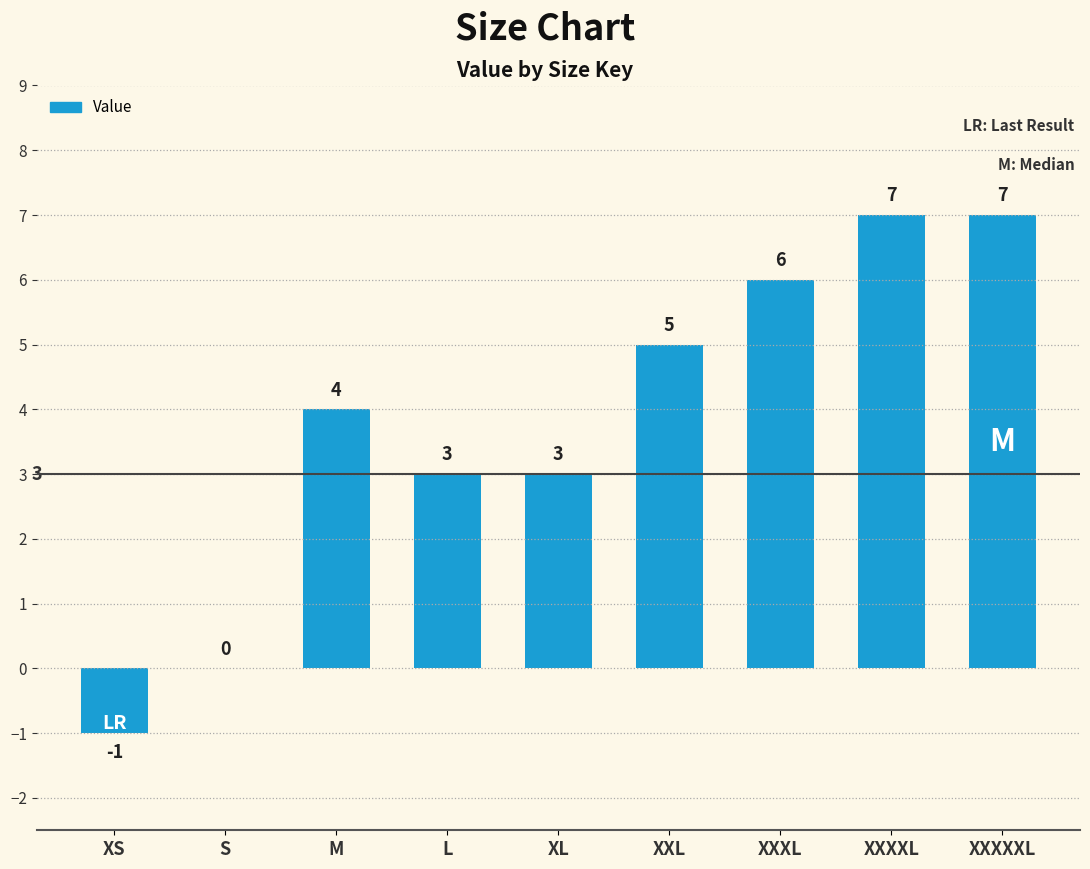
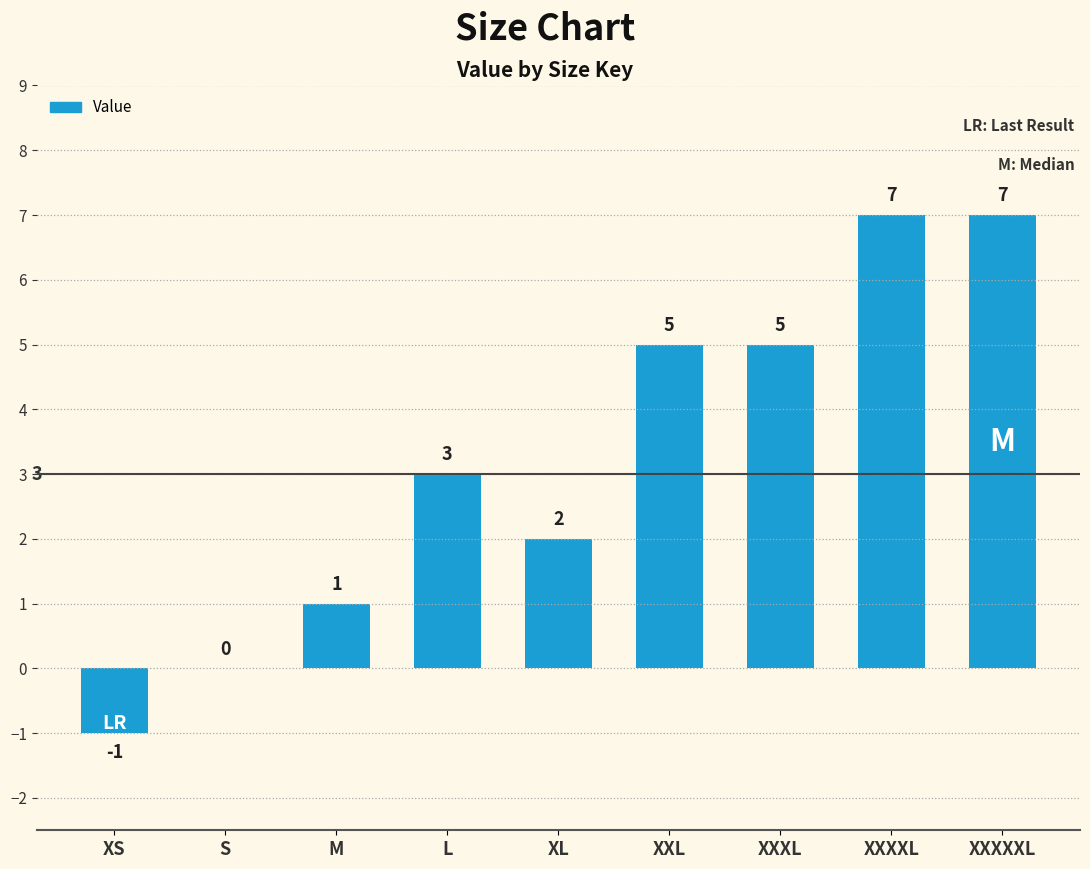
  {
    "XS": -1,
    "S": 0,
-   "M": 4,
+   "M": 1,
    "L": 3,
-   "XL": 3,
+   "XL": 2,
    "XXL": 5,
-   "XXXL": 6,
+   "XXXL": 5,
    "XXXXL": 7,
    "XXXXXL": 7
  }
